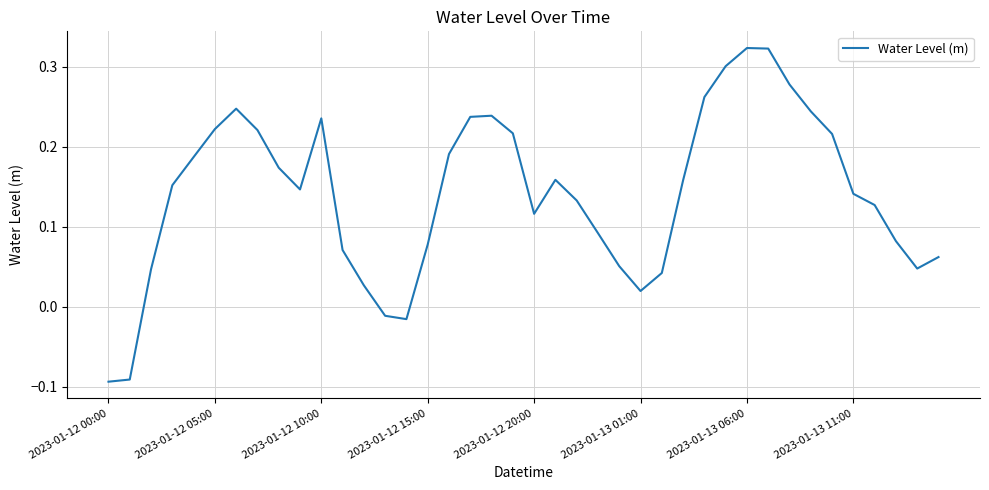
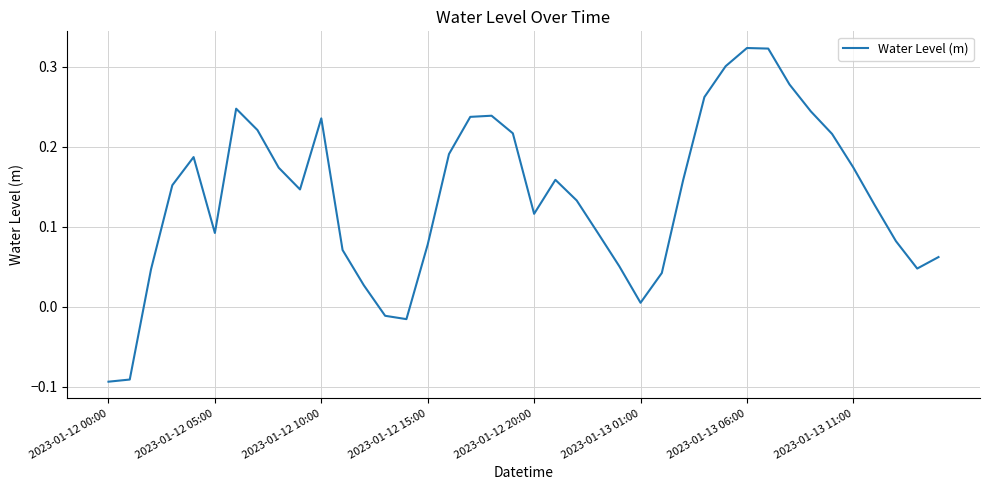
  {
    "2023-01-12 00:00": -0.09,
-   "2023-01-12 05:00": 0.22,
+   "2023-01-12 05:00": 0.09,
    "2023-01-12 10:00": 0.24,
    "2023-01-12 15:00": 0.08,
    "2023-01-12 20:00": 0.12,
-   "2023-01-13 01:00": 0.02,
+   "2023-01-13 01:00": 0.00,
    "2023-01-13 06:00": 0.32,
-   "2023-01-13 11:00": 0.14
+   "2023-01-13 11:00": 0.17
  }
